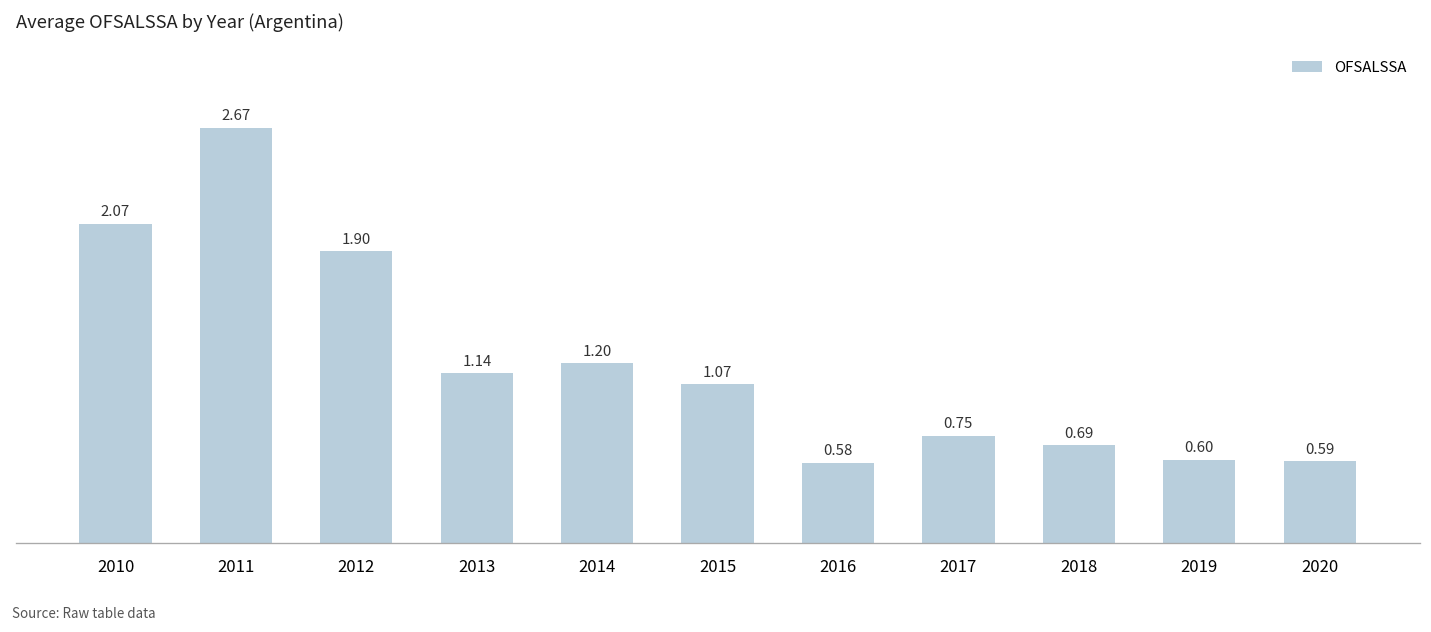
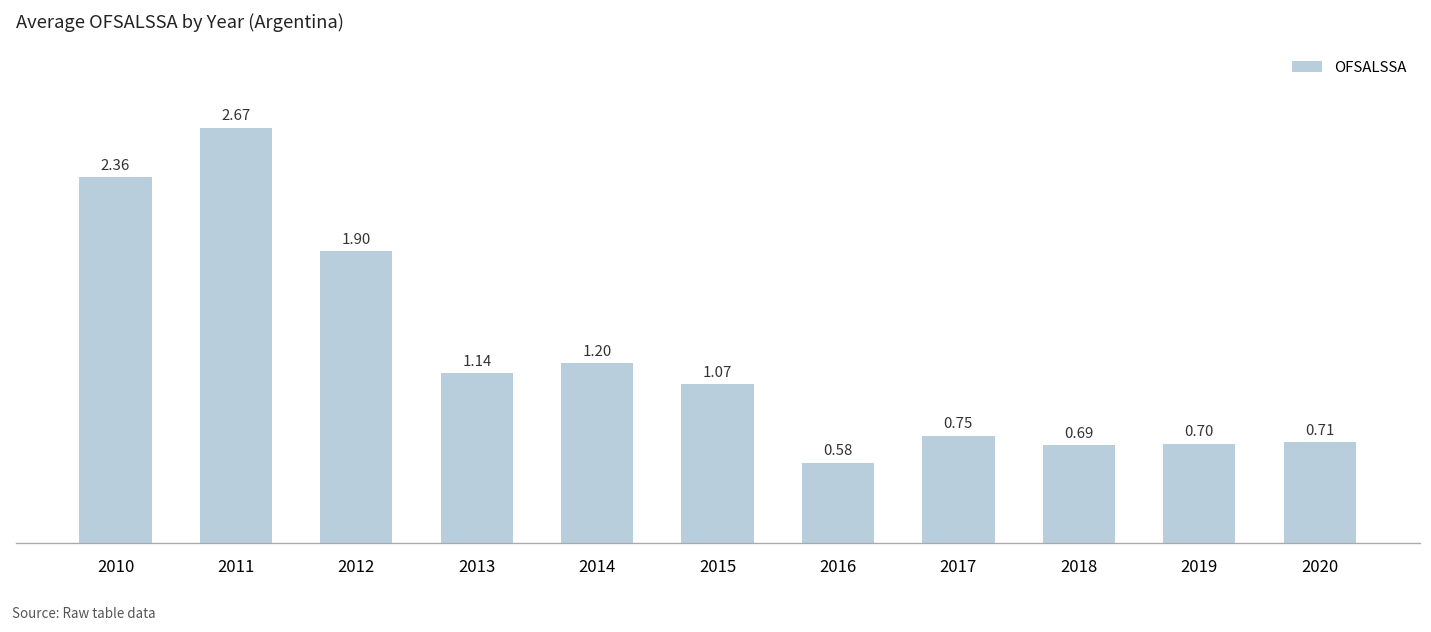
  {
-   "2010": 2.07,
+   "2010": 2.36,
    "2011": 2.67,
    "2012": 1.90,
    "2013": 1.14,
    "2014": 1.20,
    "2015": 1.07,
    "2016": 0.58,
    "2017": 0.75,
    "2018": 0.69,
-   "2019": 0.60,
-   "2020": 0.59
+   "2019": 0.70,
+   "2020": 0.71
  }
